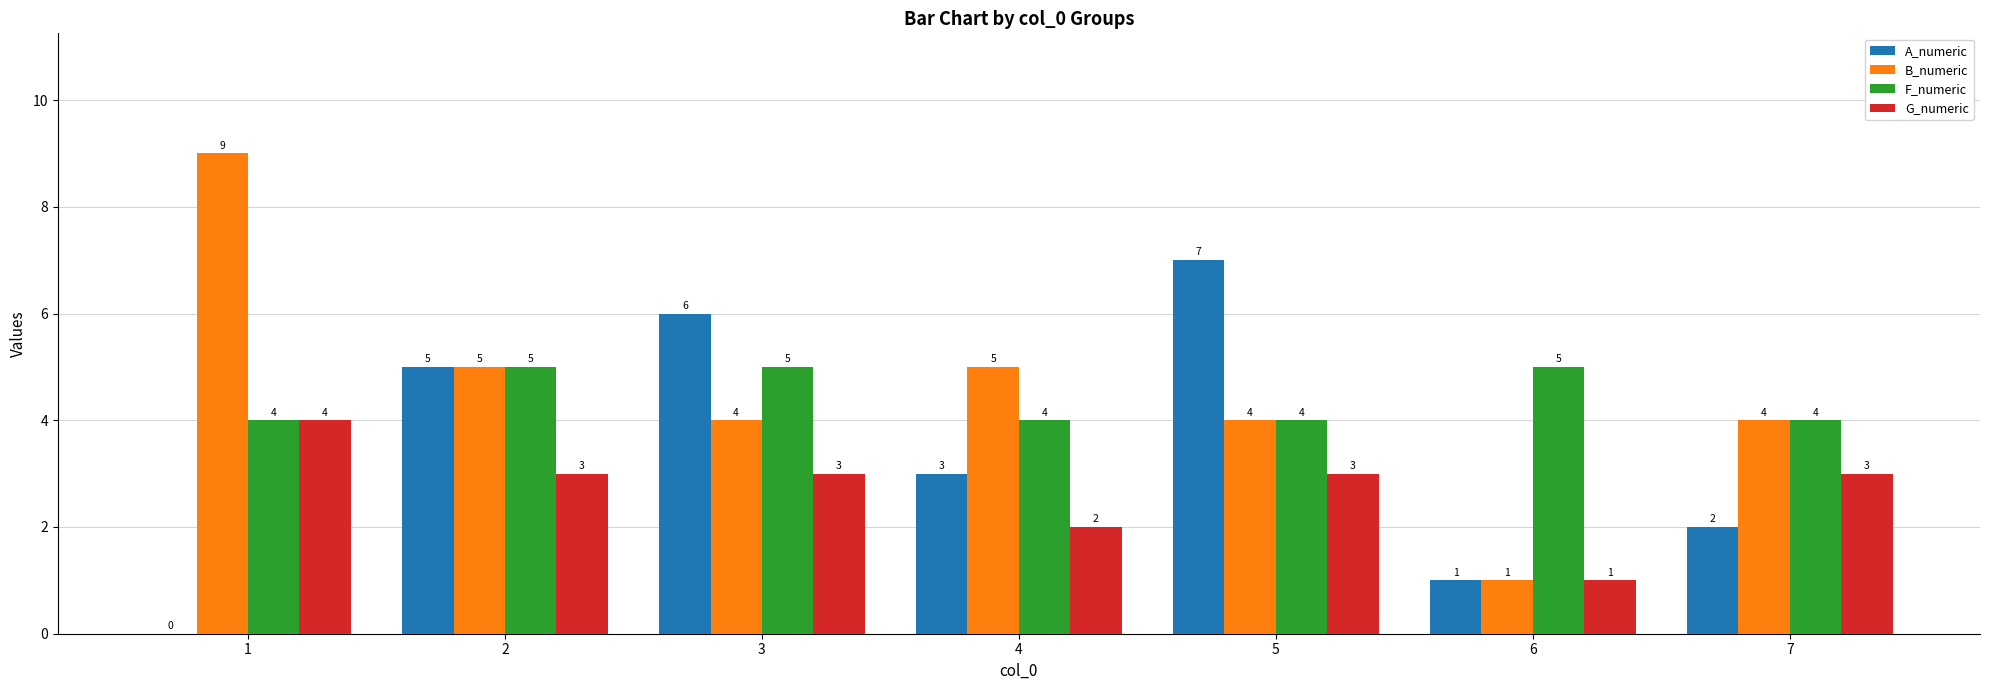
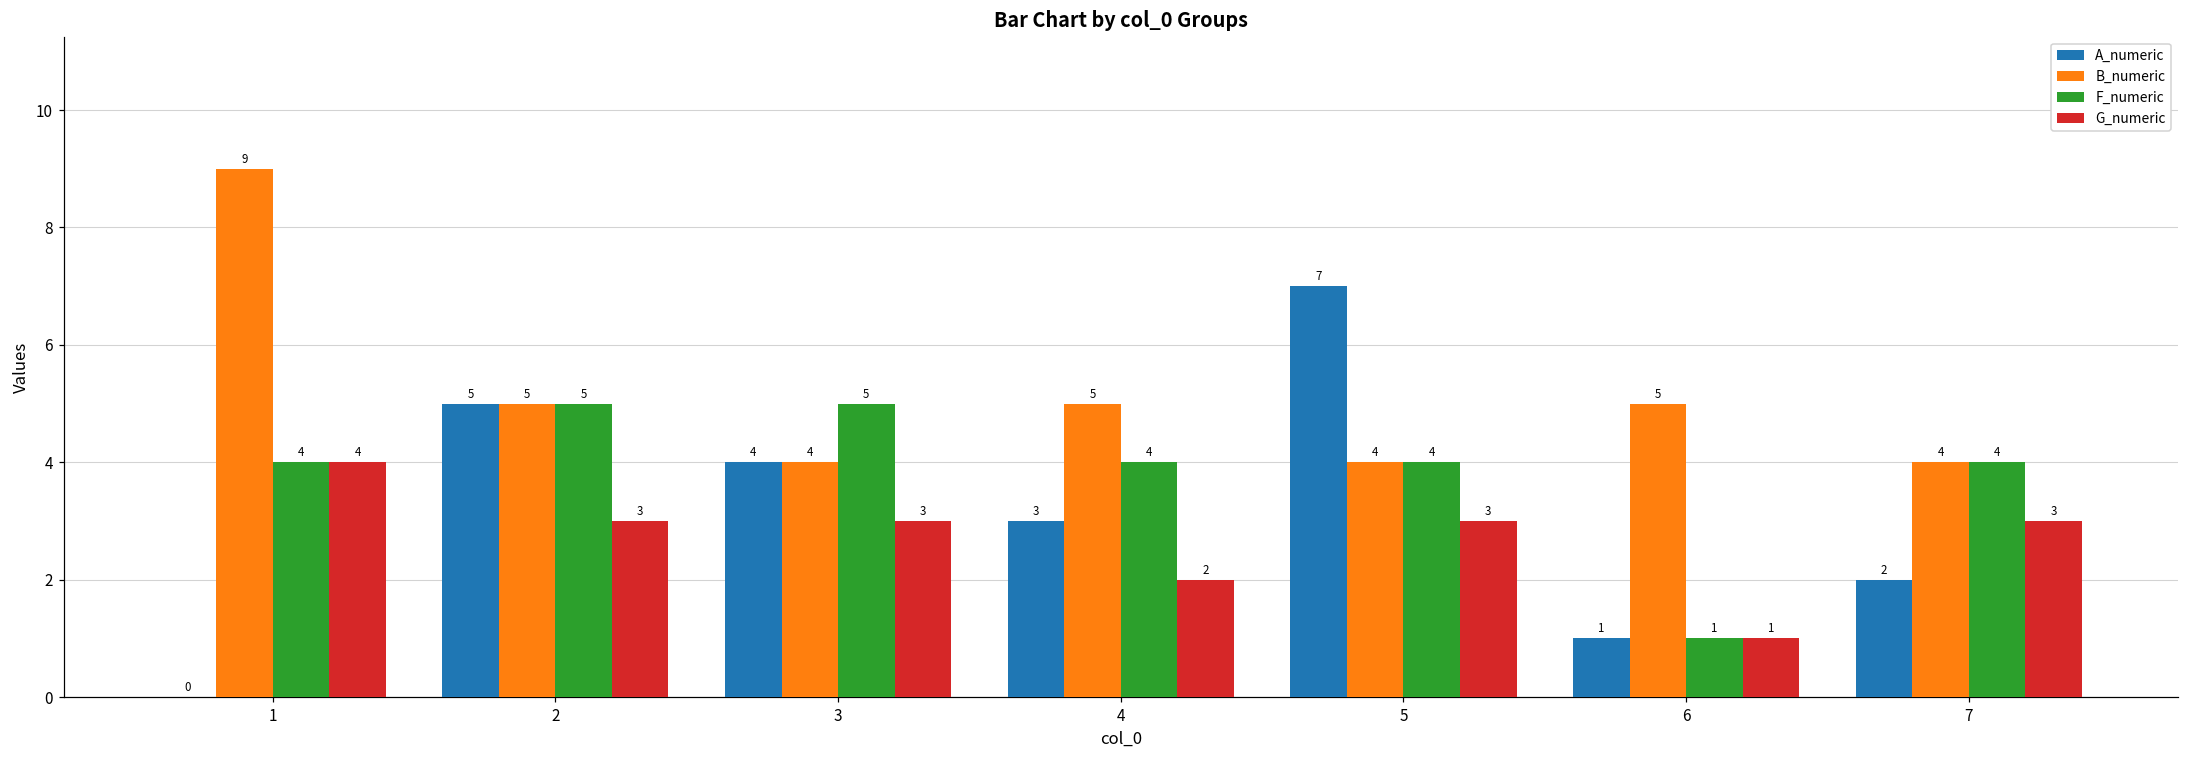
  {
    "A_numeric": {
      "1": 0,
      "2": 5,
-     "3": 6,
+     "3": 4,
      "4": 3,
      "5": 7,
      "6": 1,
      "7": 2
    },
    "B_numeric": {
      "1": 9,
      "2": 5,
      "3": 4,
      "4": 5,
      "5": 4,
-     "6": 1,
+     "6": 5,
      "7": 4
    },
    "F_numeric": {
      "1": 4,
      "2": 5,
      "3": 5,
      "4": 4,
      "5": 4,
-     "6": 5,
+     "6": 1,
      "7": 4
    },
    "G_numeric": {
      "1": 4,
      "2": 3,
      "3": 3,
      "4": 2,
      "5": 3,
      "6": 1,
      "7": 3
    }
  }
